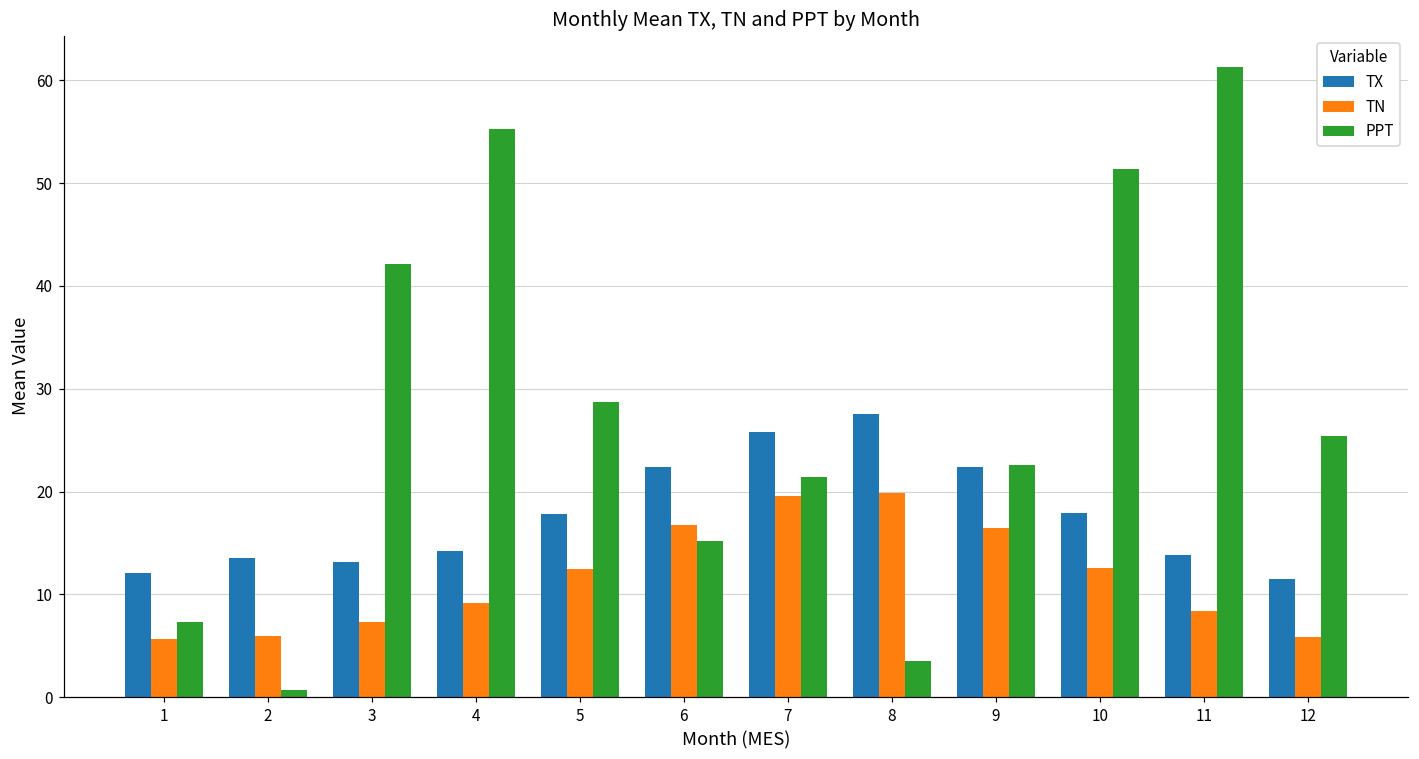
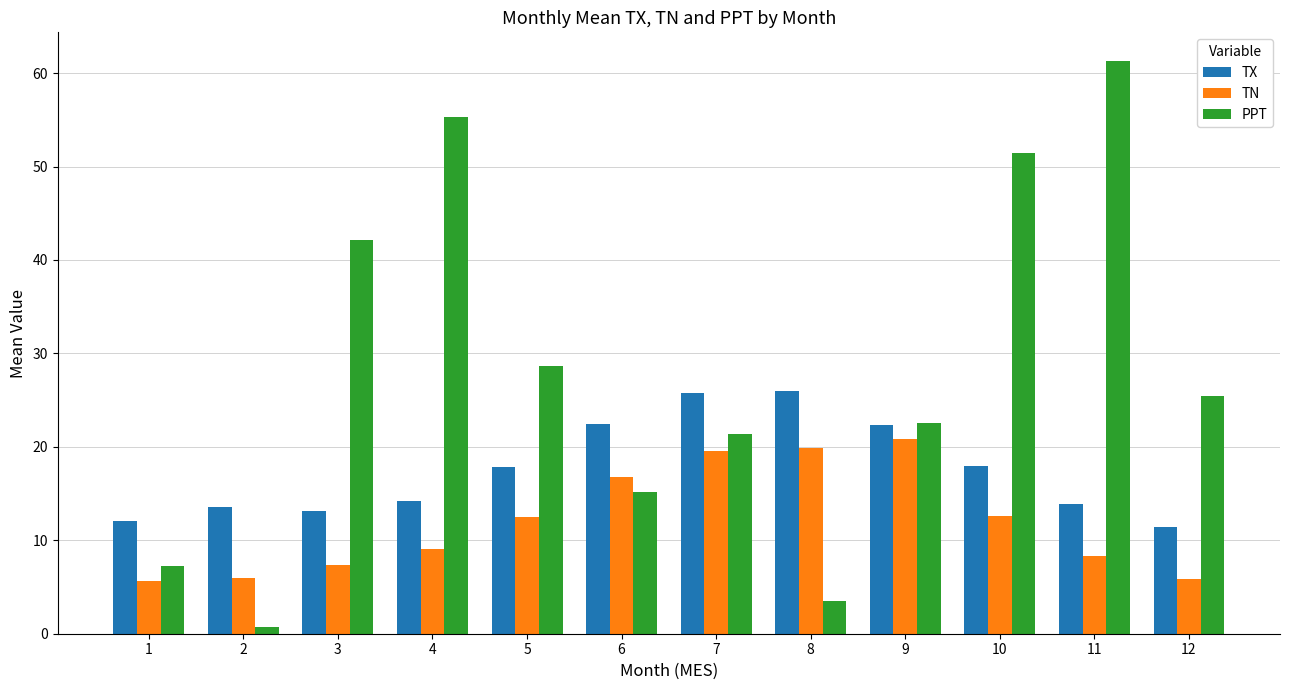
  {
    "TX": {
      "1": 12,
      "2": 14,
      "3": 13,
      "4": 14,
      "5": 18,
      "6": 22,
      "7": 26,
-     "8": 28,
+     "8": 26,
      "9": 22,
      "10": 18,
      "11": 14,
      "12": 11
    },
    "TN": {
      "1": 6,
      "2": 6,
      "3": 7,
      "4": 9,
      "5": 12,
      "6": 17,
      "7": 20,
      "8": 20,
-     "9": 16,
+     "9": 21,
      "10": 13,
      "11": 8,
      "12": 6
    },
    "PPT": {
      "1": 7,
      "2": 1,
      "3": 42,
      "4": 55,
      "5": 29,
      "6": 15,
      "7": 21,
      "8": 4,
      "9": 23,
      "10": 51,
      "11": 61,
      "12": 25
    }
  }
